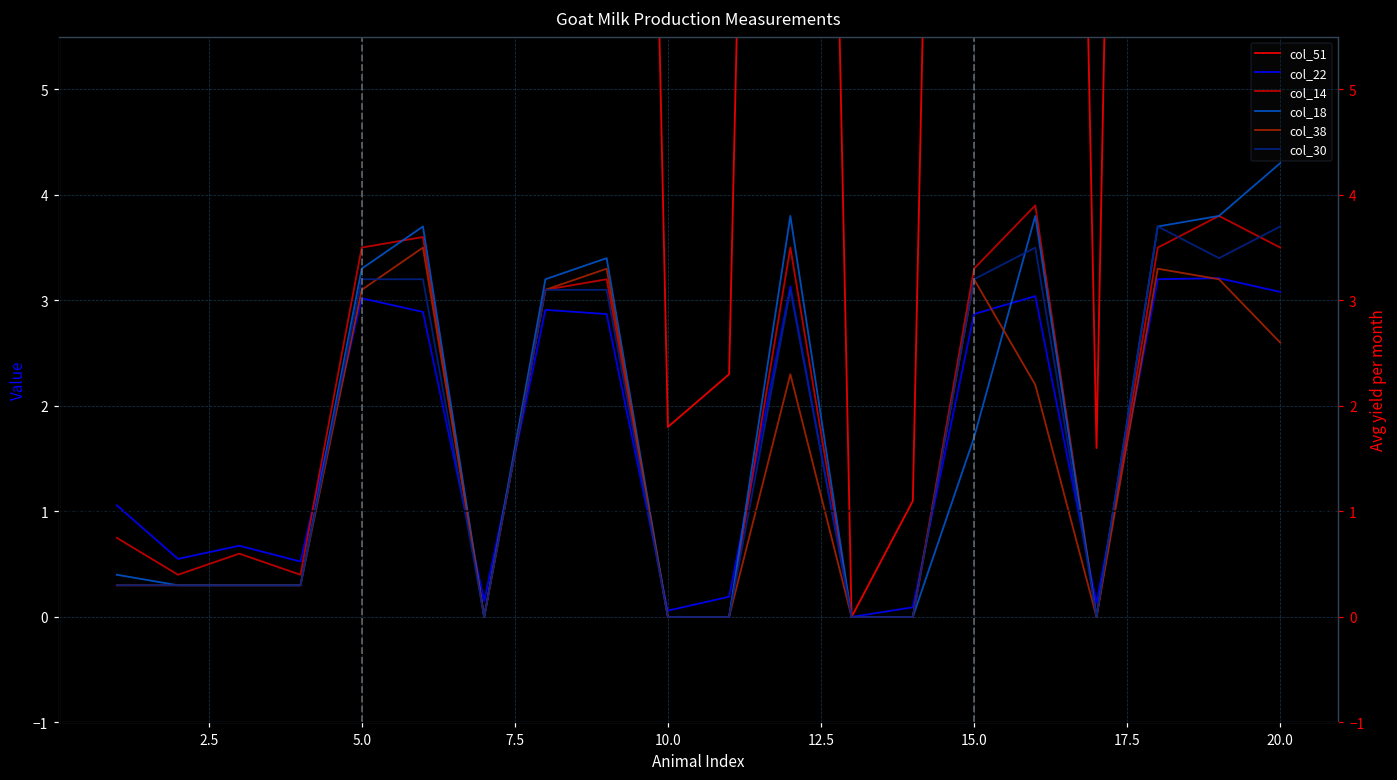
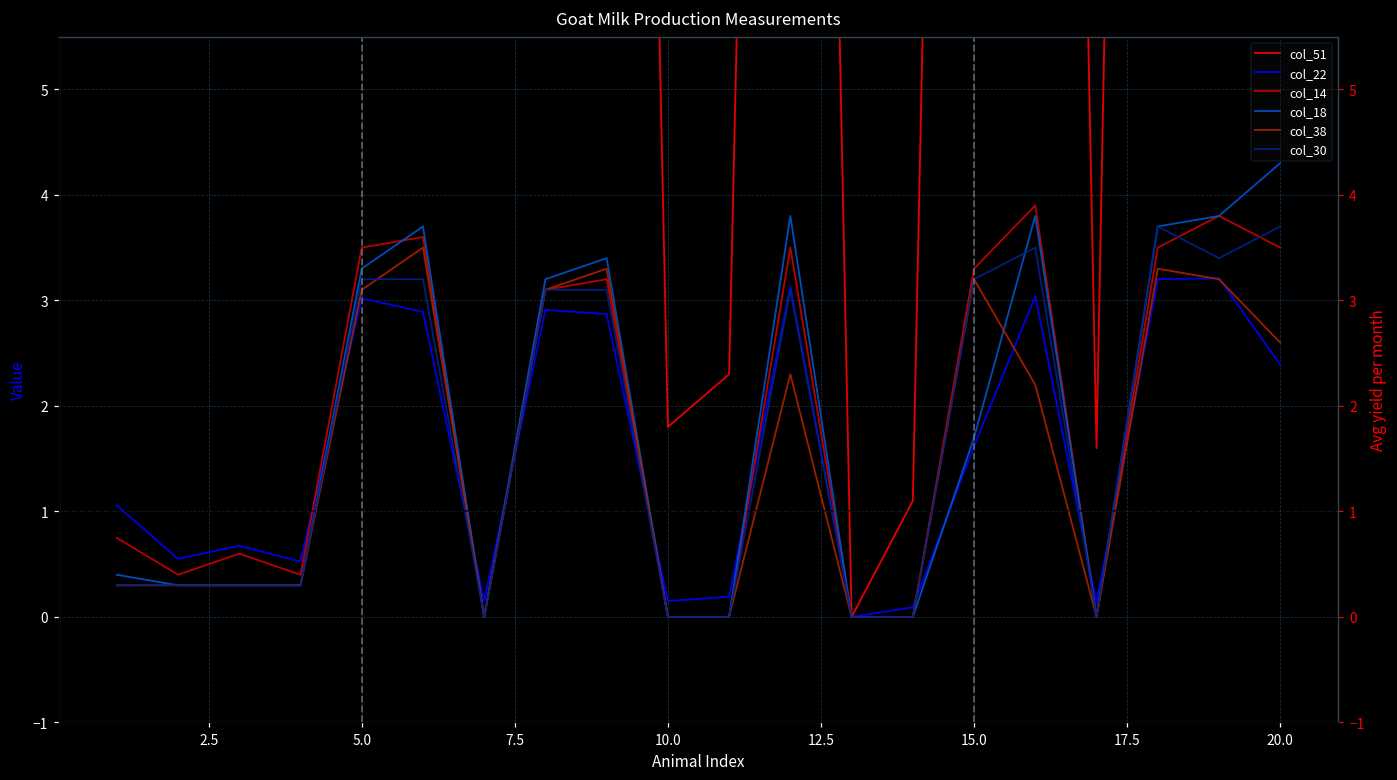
  {
    "col_22": {
      "5.0": 3.0,
-     "10.0": 0.1,
-     "15.0": 2.9,
-     "20.0": 3.1
+     "10.0": 0.2,
+     "15.0": 1.6,
+     "20.0": 2.4
    },
    "col_18": {
      "5.0": 3.3,
      "15.0": 1.7,
      "20.0": 4.3
    },
    "col_30": {
      "5.0": 3.2,
      "20.0": 3.7
    }
  }
